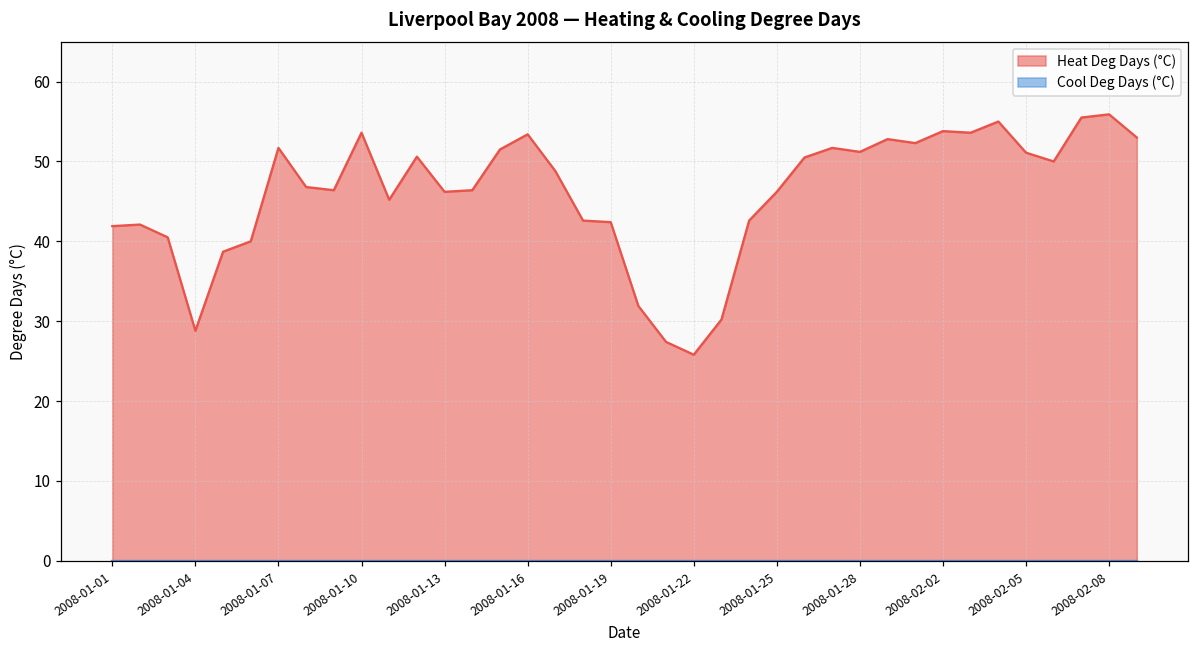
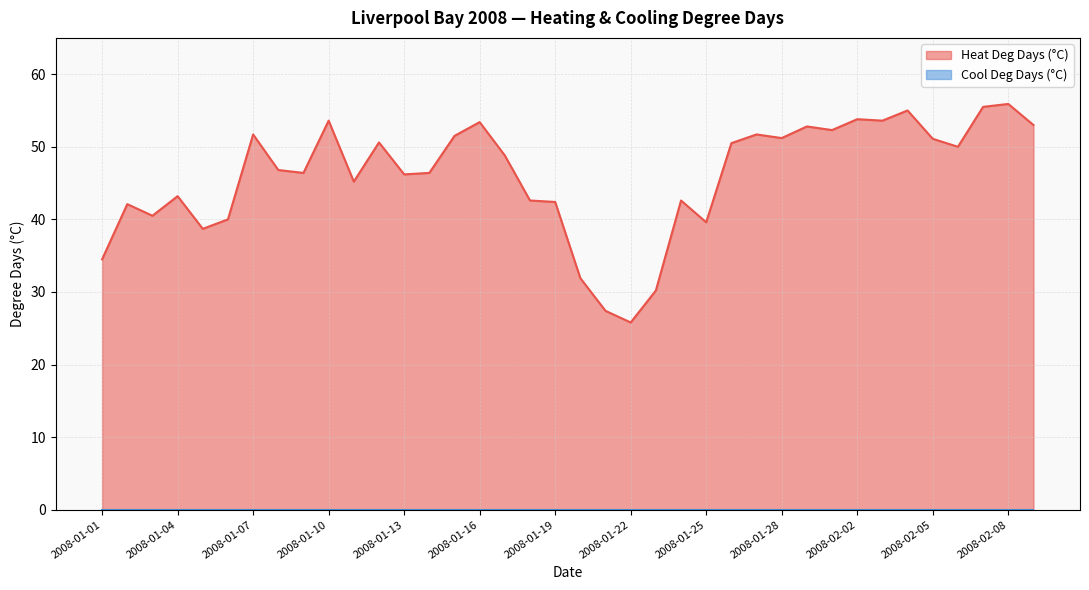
  {
    "Heat Deg Days (°C)": {
-     "2008-01-01": 42,
-     "2008-01-04": 29,
+     "2008-01-01": 35,
+     "2008-01-04": 43,
      "2008-01-07": 52,
      "2008-01-10": 54,
      "2008-01-13": 46,
      "2008-01-16": 53,
      "2008-01-19": 42,
      "2008-01-22": 26,
-     "2008-01-25": 46,
+     "2008-01-25": 40,
      "2008-01-28": 51,
      "2008-02-02": 54,
      "2008-02-05": 51,
      "2008-02-08": 56
    },
    "Cool Deg Days (°C)": {
      "2008-01-01": 0,
      "2008-01-04": 0,
      "2008-01-07": 0,
      "2008-01-10": 0,
      "2008-01-13": 0,
      "2008-01-16": 0,
      "2008-01-19": 0,
      "2008-01-22": 0,
      "2008-01-25": 0,
      "2008-01-28": 0,
      "2008-02-02": 0,
      "2008-02-05": 0,
      "2008-02-08": 0
    }
  }
